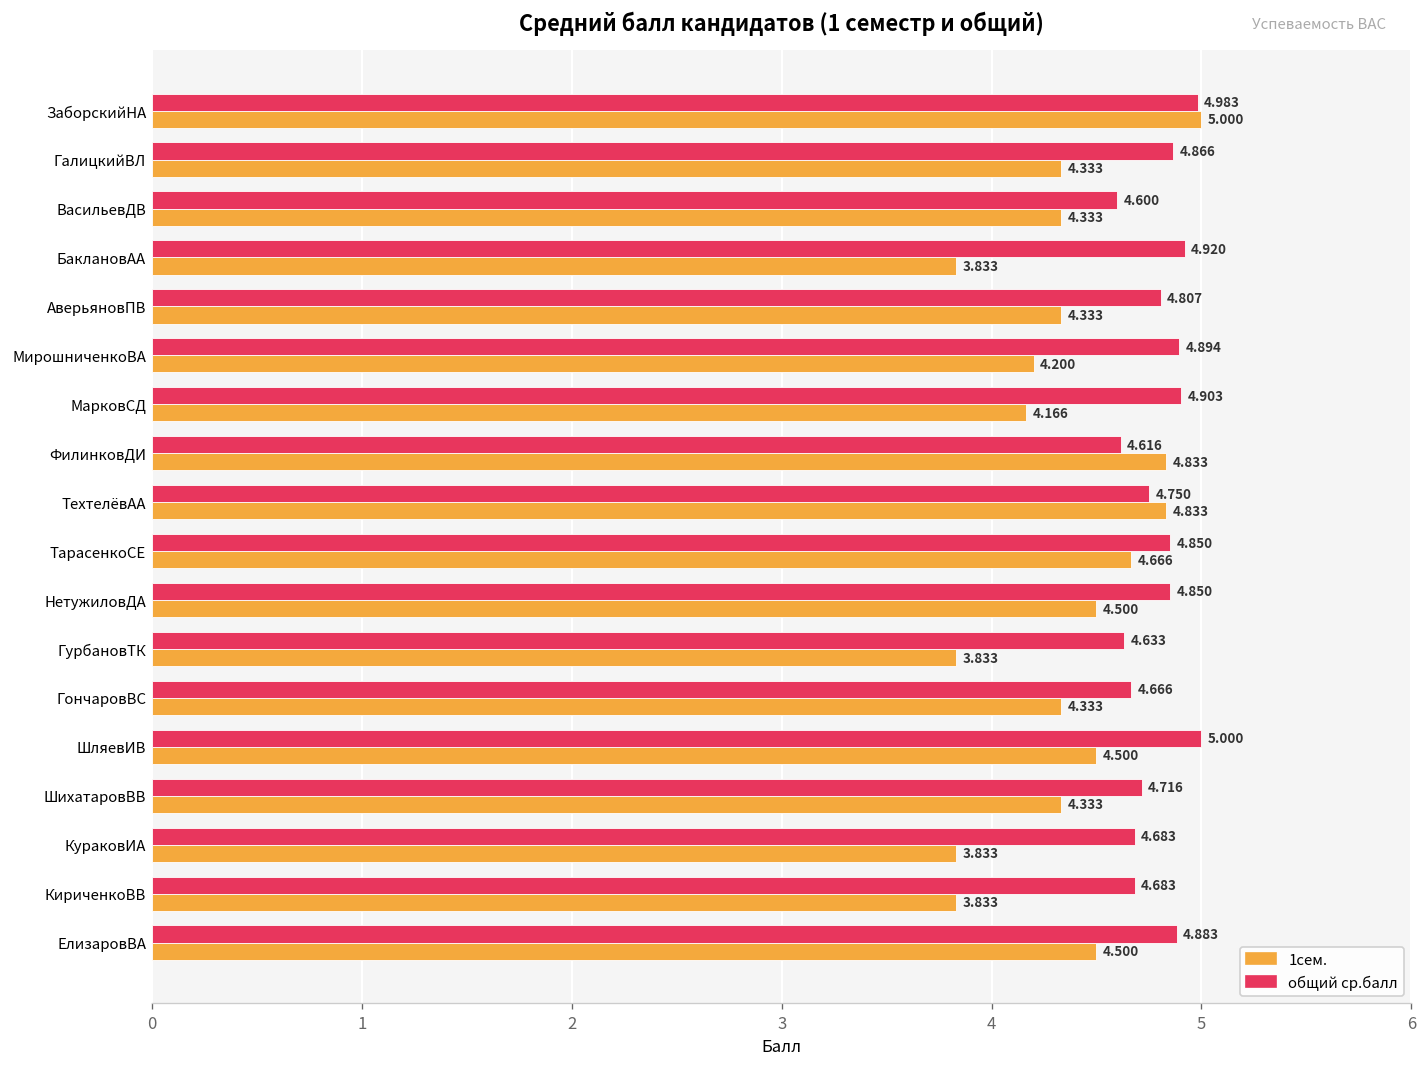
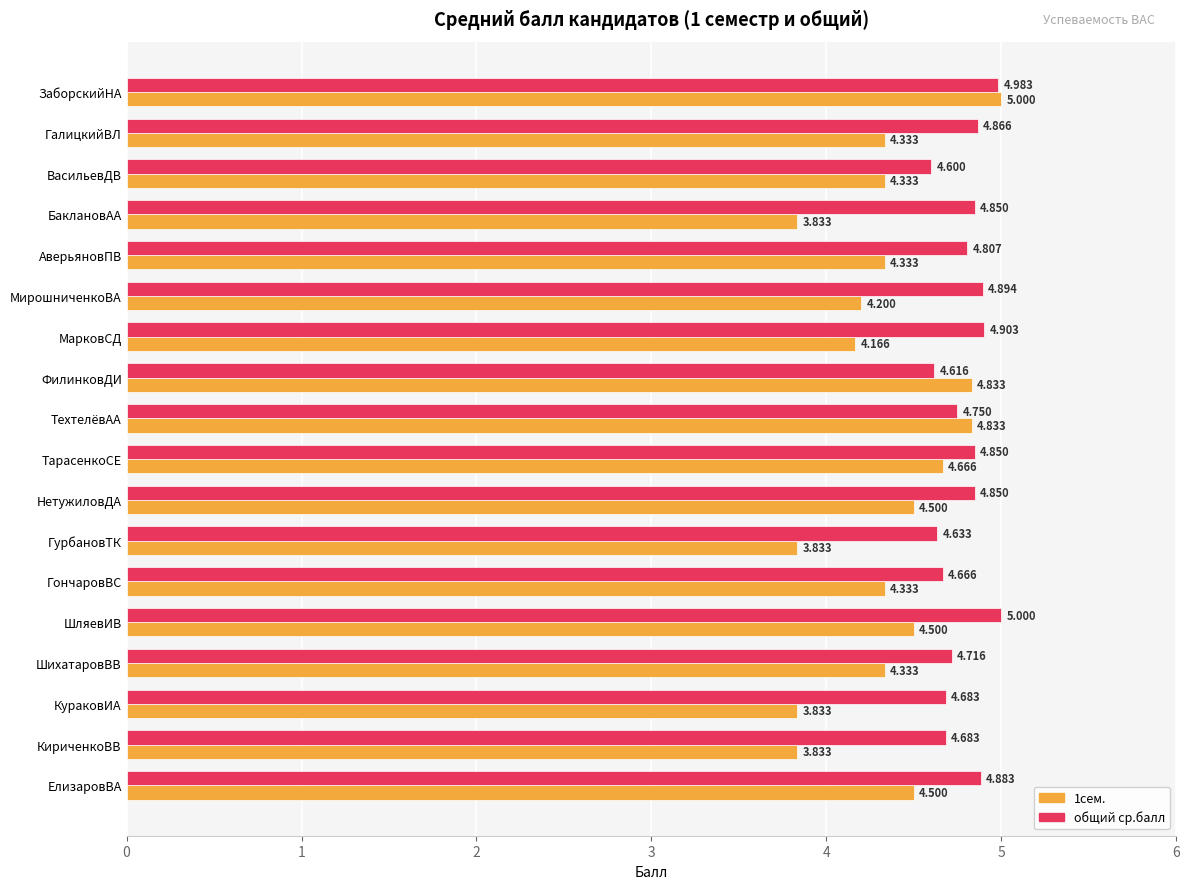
  {
    "1сем.": {
      "ЗаборскийНА": 5.000,
      "ГалицкийВЛ": 4.333,
      "ВасильевДВ": 4.333,
      "БаклановАА": 3.833,
      "АверьяновПВ": 4.333,
      "МирошниченкоВА": 4.200,
      "МарковСД": 4.166,
      "ФилинковДИ": 4.833,
      "ТехтелёвАА": 4.833,
      "ТарасенкоСЕ": 4.666,
      "НетужиловДА": 4.500,
      "ГурбановТК": 3.833,
      "ГончаровВС": 4.333,
      "ШляевИВ": 4.500,
      "ШихатаровВВ": 4.333,
      "КураковИА": 3.833,
      "КириченкоВВ": 3.833,
      "ЕлизаровВА": 4.500
    },
    "общий ср.балл": {
      "ЗаборскийНА": 4.983,
      "ГалицкийВЛ": 4.866,
      "ВасильевДВ": 4.600,
-     "БаклановАА": 4.920,
+     "БаклановАА": 4.850,
      "АверьяновПВ": 4.807,
      "МирошниченкоВА": 4.894,
      "МарковСД": 4.903,
      "ФилинковДИ": 4.616,
      "ТехтелёвАА": 4.750,
      "ТарасенкоСЕ": 4.850,
      "НетужиловДА": 4.850,
      "ГурбановТК": 4.633,
      "ГончаровВС": 4.666,
      "ШляевИВ": 5.000,
      "ШихатаровВВ": 4.716,
      "КураковИА": 4.683,
      "КириченкоВВ": 4.683,
      "ЕлизаровВА": 4.883
    }
  }
